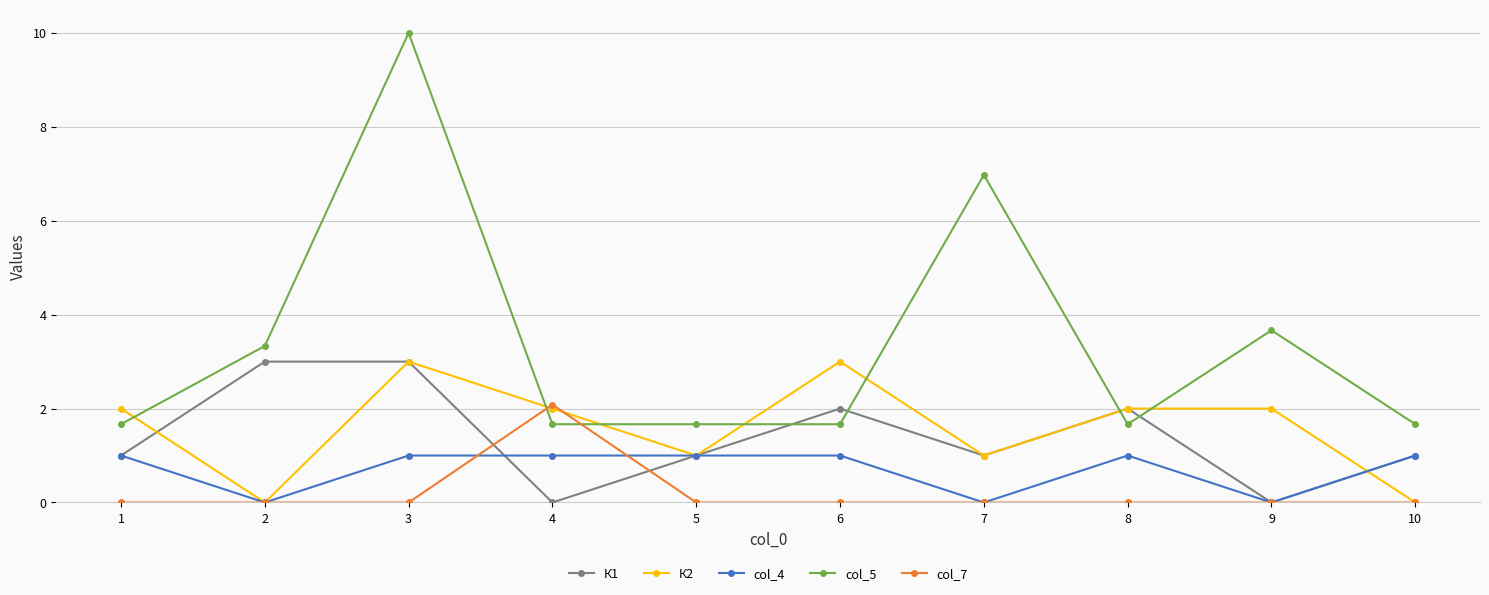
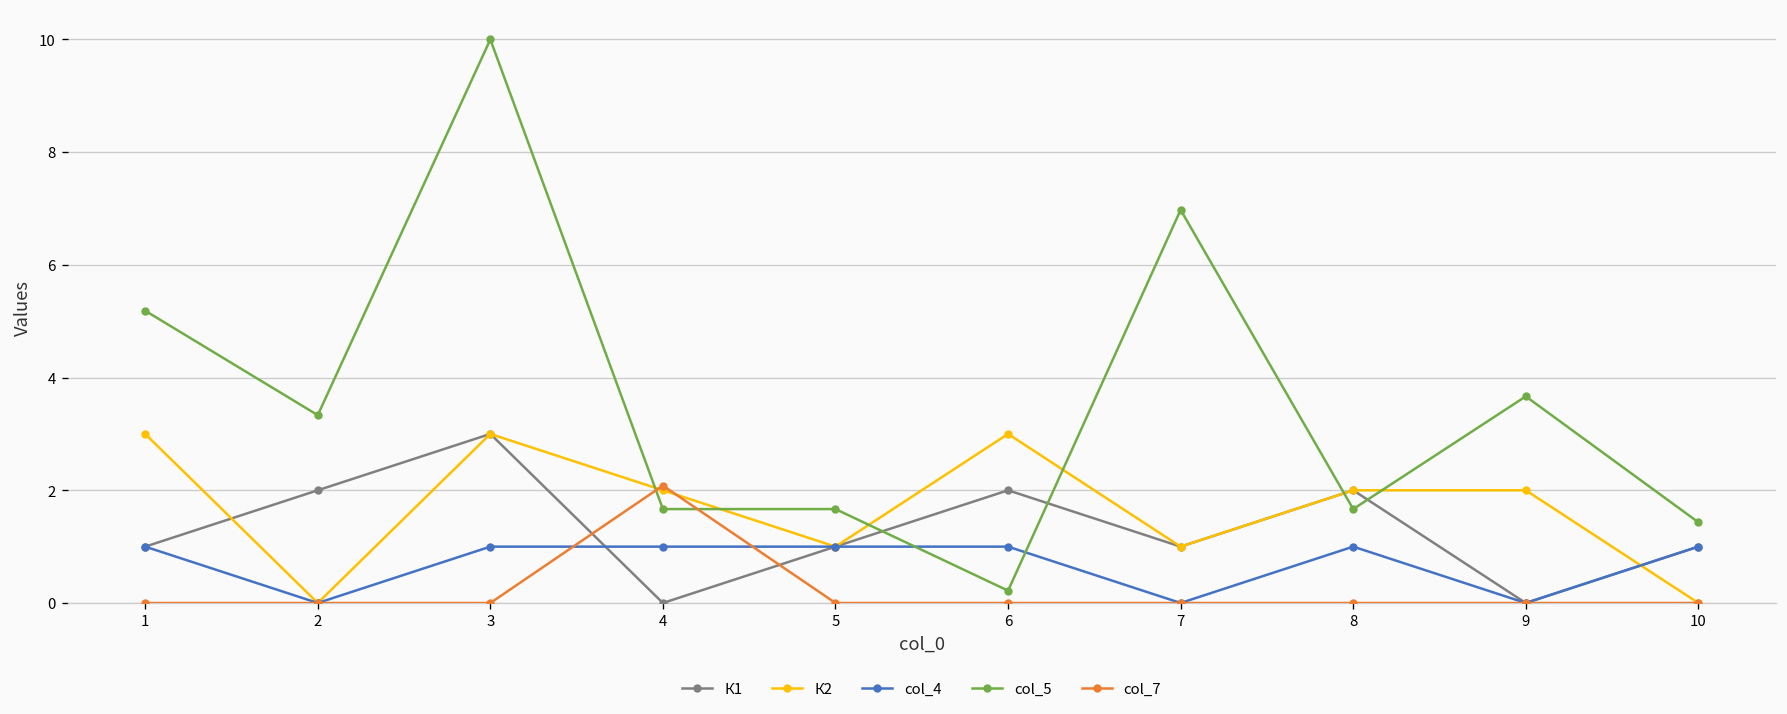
  {
    "К1": {
-     "2": 3,
+     "2": 2,
      "4": 0,
      "6": 2
    },
    "К2": {
-     "1": 2,
+     "1": 3,
      "4": 2,
      "6": 3,
      "9": 2
    },
    "col_4": {
      "3": 1.0,
      "4": 1.0,
      "6": 1.0,
      "8": 1.0
    },
    "col_5": {
-     "1": 1.7,
+     "1": 5.2,
      "2": 3.3,
      "3": 10.0,
      "4": 1.7,
      "5": 1.7,
-     "6": 1.7,
+     "6": 0.2,
      "7": 7.0,
      "8": 1.7,
      "9": 3.7,
-     "10": 1.7
+     "10": 1.4
    },
    "col_7": {
      "1": 0.0,
      "3": 0.0,
      "4": 2.1,
      "5": 0.0,
      "6": 0.0,
      "8": 0.0
    }
  }
